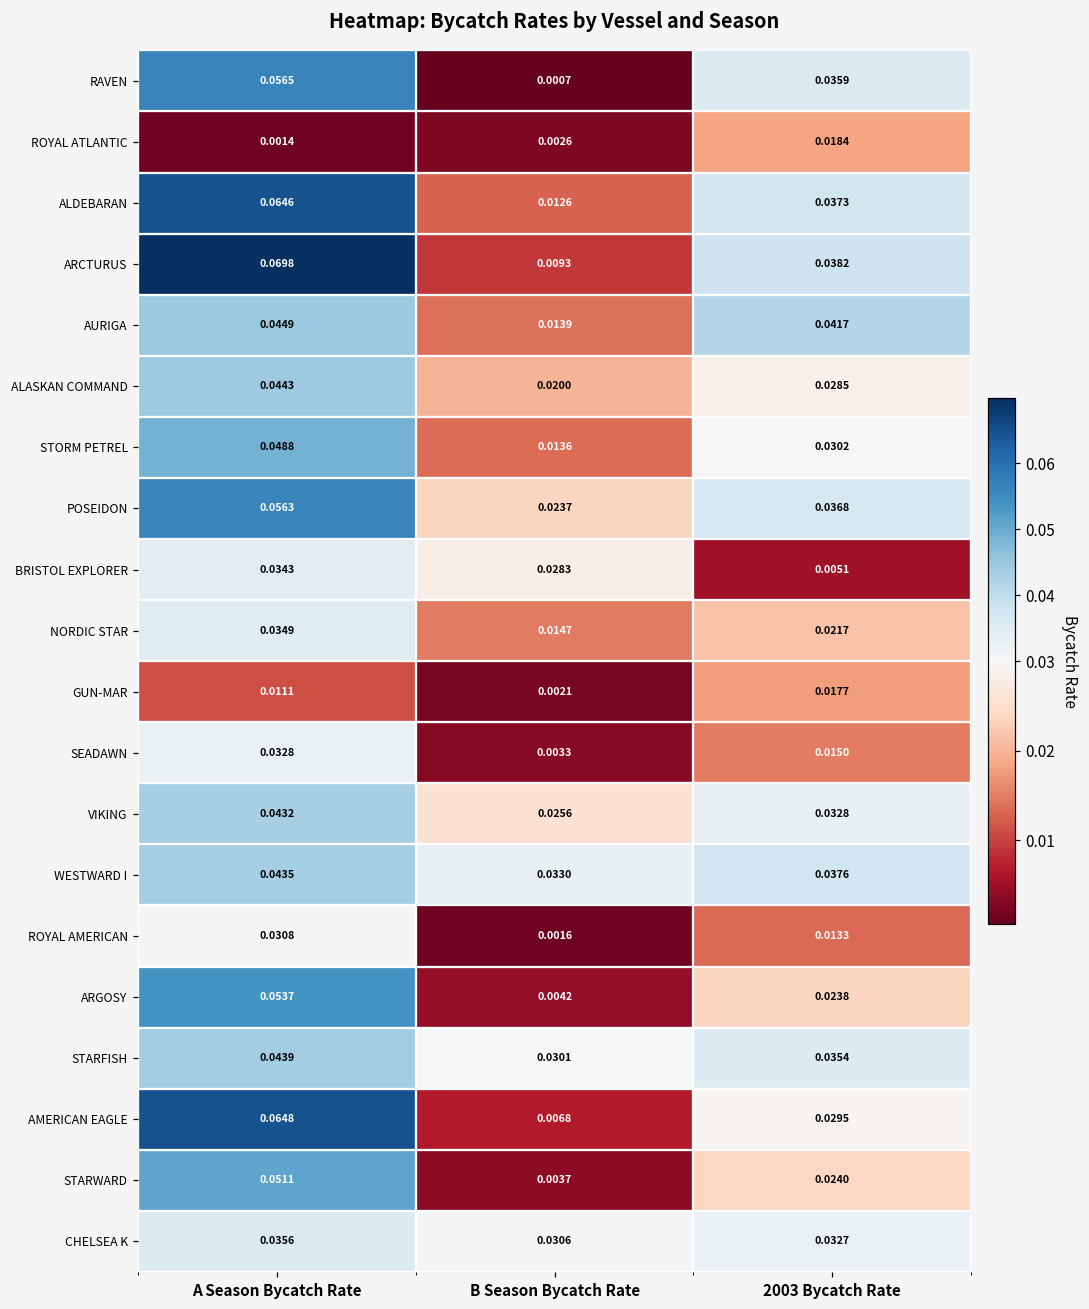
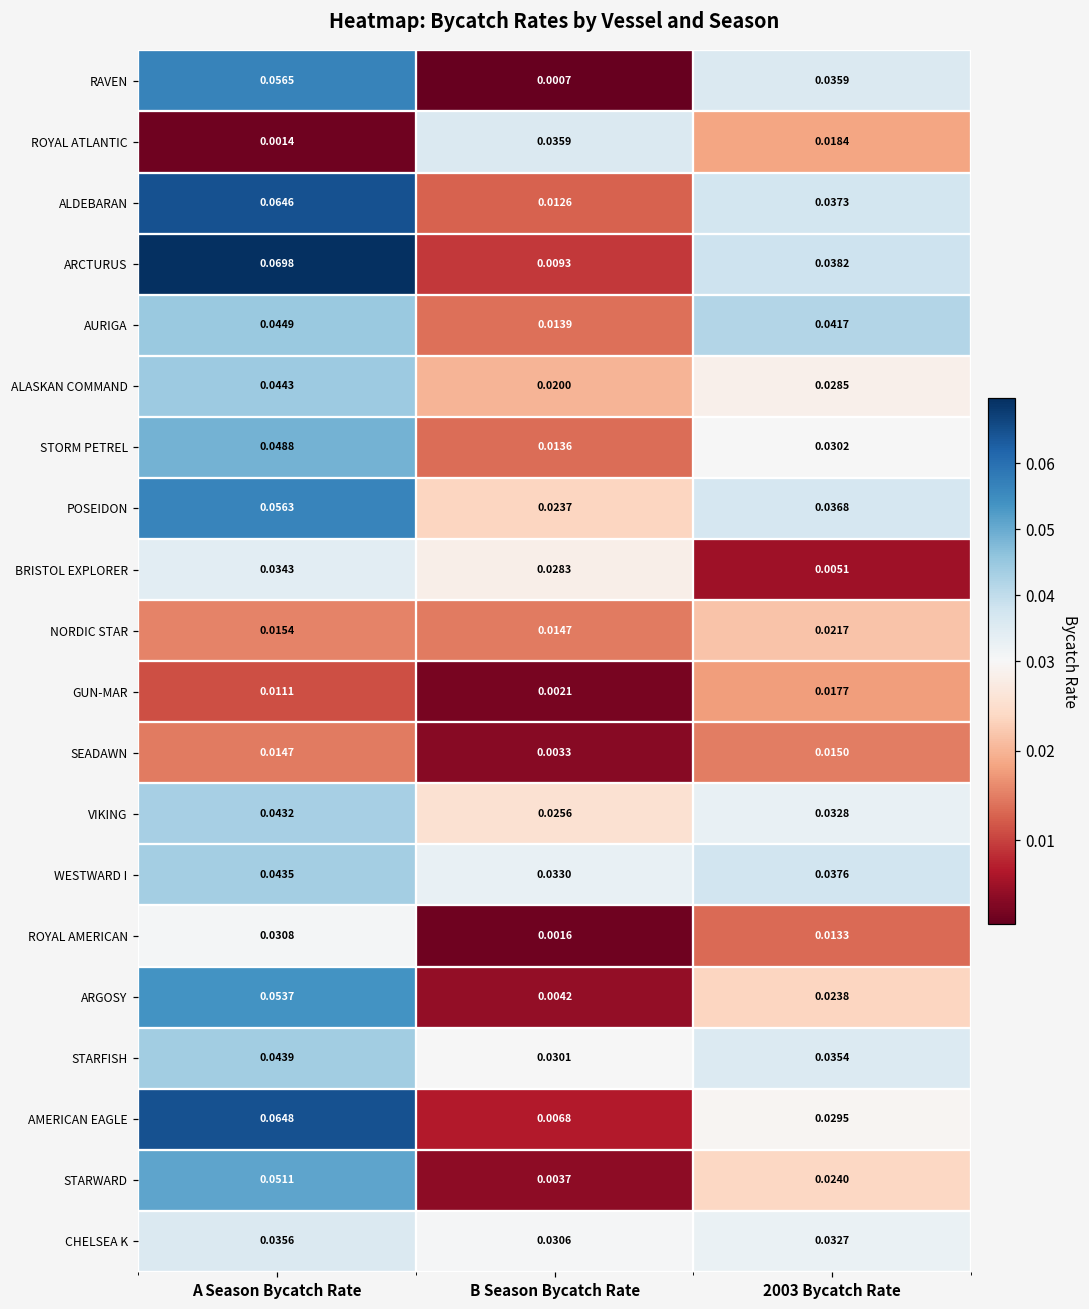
  {
    "RAVEN": {
      "A Season Bycatch Rate": 0.0565,
      "B Season Bycatch Rate": 0.0007,
      "2003 Bycatch Rate": 0.0359
    },
    "ROYAL ATLANTIC": {
      "A Season Bycatch Rate": 0.0014,
-     "B Season Bycatch Rate": 0.0026,
+     "B Season Bycatch Rate": 0.0359,
      "2003 Bycatch Rate": 0.0184
    },
    "ALDEBARAN": {
      "A Season Bycatch Rate": 0.0646,
      "B Season Bycatch Rate": 0.0126,
      "2003 Bycatch Rate": 0.0373
    },
    "ARCTURUS": {
      "A Season Bycatch Rate": 0.0698,
      "B Season Bycatch Rate": 0.0093,
      "2003 Bycatch Rate": 0.0382
    },
    "AURIGA": {
      "A Season Bycatch Rate": 0.0449,
      "B Season Bycatch Rate": 0.0139,
      "2003 Bycatch Rate": 0.0417
    },
    "ALASKAN COMMAND": {
      "A Season Bycatch Rate": 0.0443,
      "B Season Bycatch Rate": 0.0200,
      "2003 Bycatch Rate": 0.0285
    },
    "STORM PETREL": {
      "A Season Bycatch Rate": 0.0488,
      "B Season Bycatch Rate": 0.0136,
      "2003 Bycatch Rate": 0.0302
    },
    "POSEIDON": {
      "A Season Bycatch Rate": 0.0563,
      "B Season Bycatch Rate": 0.0237,
      "2003 Bycatch Rate": 0.0368
    },
    "BRISTOL EXPLORER": {
      "A Season Bycatch Rate": 0.0343,
      "B Season Bycatch Rate": 0.0283,
      "2003 Bycatch Rate": 0.0051
    },
    "NORDIC STAR": {
-     "A Season Bycatch Rate": 0.0349,
+     "A Season Bycatch Rate": 0.0154,
      "B Season Bycatch Rate": 0.0147,
      "2003 Bycatch Rate": 0.0217
    },
    "GUN-MAR": {
      "A Season Bycatch Rate": 0.0111,
      "B Season Bycatch Rate": 0.0021,
      "2003 Bycatch Rate": 0.0177
    },
    "SEADAWN": {
-     "A Season Bycatch Rate": 0.0328,
+     "A Season Bycatch Rate": 0.0147,
      "B Season Bycatch Rate": 0.0033,
      "2003 Bycatch Rate": 0.0150
    },
    "VIKING": {
      "A Season Bycatch Rate": 0.0432,
      "B Season Bycatch Rate": 0.0256,
      "2003 Bycatch Rate": 0.0328
    },
    "WESTWARD I": {
      "A Season Bycatch Rate": 0.0435,
      "B Season Bycatch Rate": 0.0330,
      "2003 Bycatch Rate": 0.0376
    },
    "ROYAL AMERICAN": {
      "A Season Bycatch Rate": 0.0308,
      "B Season Bycatch Rate": 0.0016,
      "2003 Bycatch Rate": 0.0133
    },
    "ARGOSY": {
      "A Season Bycatch Rate": 0.0537,
      "B Season Bycatch Rate": 0.0042,
      "2003 Bycatch Rate": 0.0238
    },
    "STARFISH": {
      "A Season Bycatch Rate": 0.0439,
      "B Season Bycatch Rate": 0.0301,
      "2003 Bycatch Rate": 0.0354
    },
    "AMERICAN EAGLE": {
      "A Season Bycatch Rate": 0.0648,
      "B Season Bycatch Rate": 0.0068,
      "2003 Bycatch Rate": 0.0295
    },
    "STARWARD": {
      "A Season Bycatch Rate": 0.0511,
      "B Season Bycatch Rate": 0.0037,
      "2003 Bycatch Rate": 0.0240
    },
    "CHELSEA K": {
      "A Season Bycatch Rate": 0.0356,
      "B Season Bycatch Rate": 0.0306,
      "2003 Bycatch Rate": 0.0327
    }
  }
